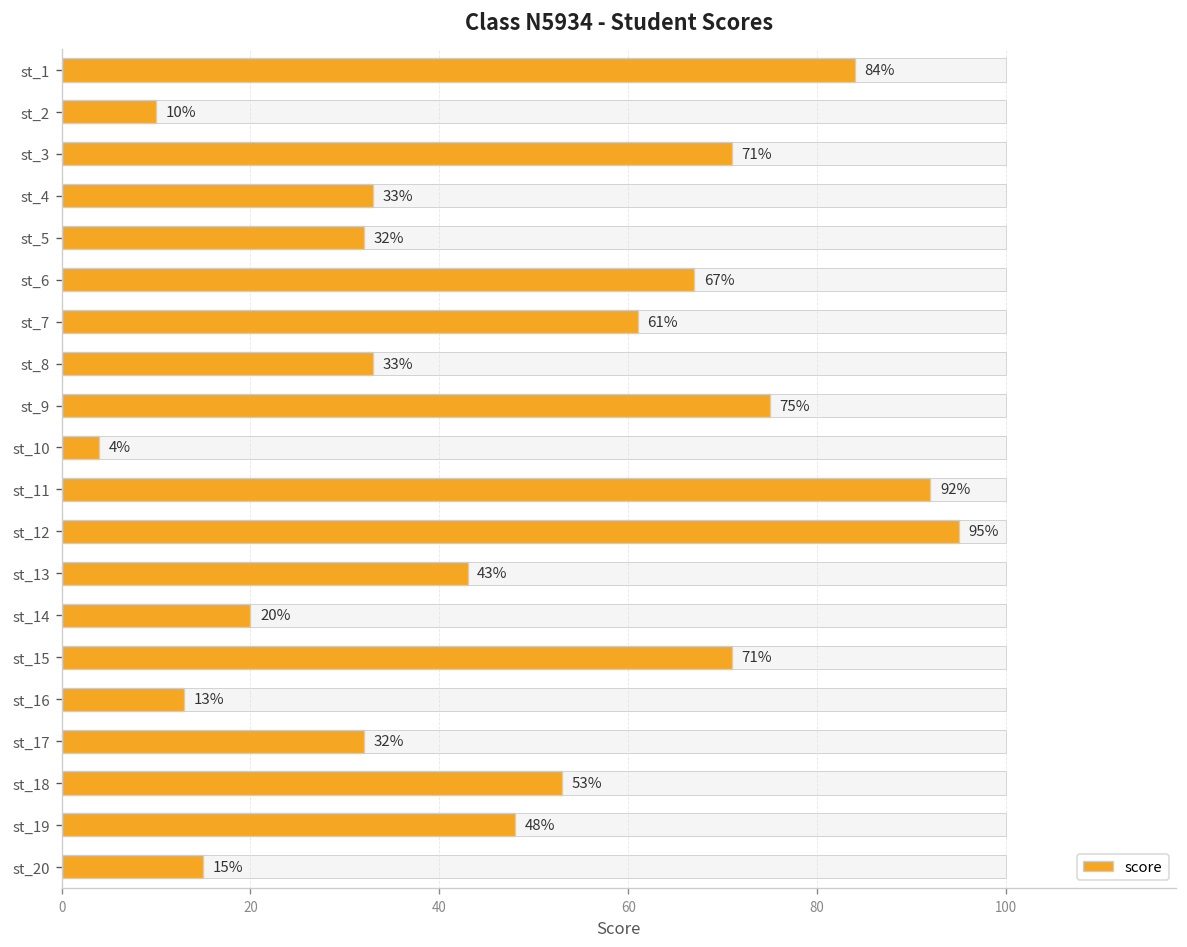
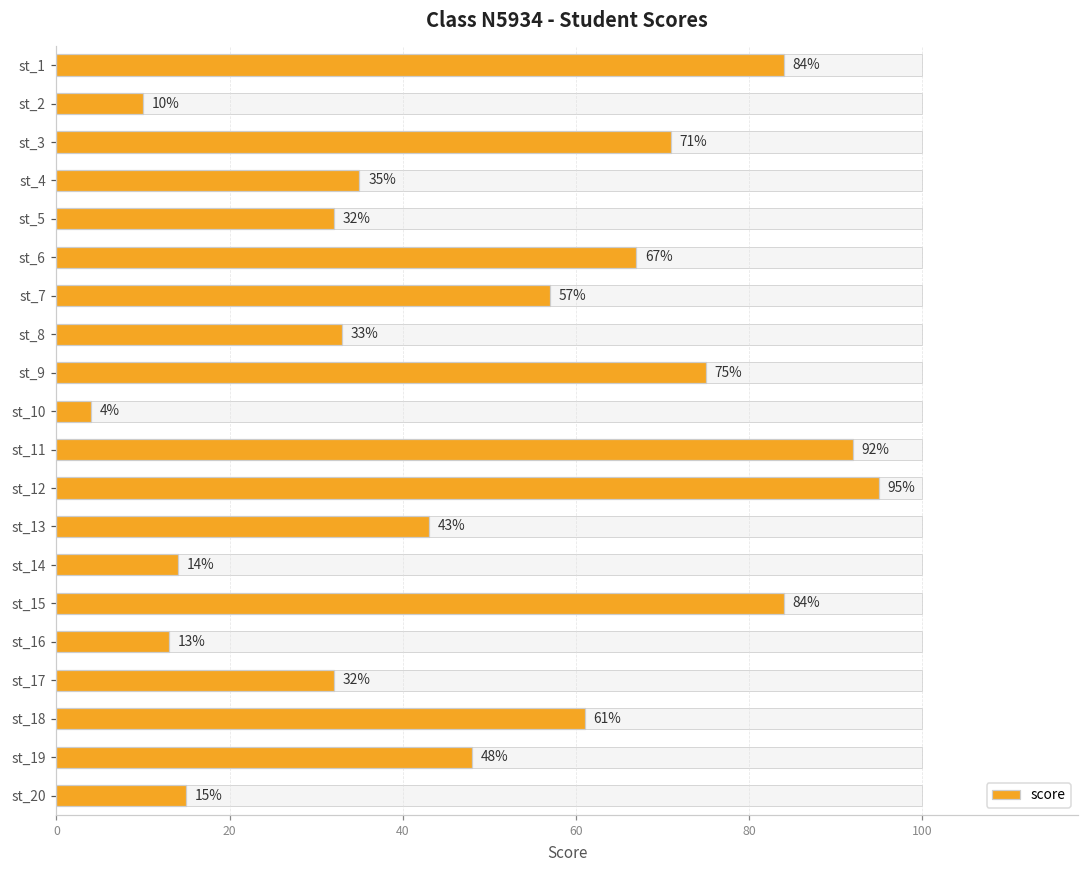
  {
    "st_1": "84%",
    "st_2": "10%",
    "st_3": "71%",
-   "st_4": "33%",
+   "st_4": "35%",
    "st_5": "32%",
    "st_6": "67%",
-   "st_7": "61%",
+   "st_7": "57%",
    "st_8": "33%",
    "st_9": "75%",
    "st_10": "4%",
    "st_11": "92%",
    "st_12": "95%",
    "st_13": "43%",
-   "st_14": "20%",
-   "st_15": "71%",
+   "st_14": "14%",
+   "st_15": "84%",
    "st_16": "13%",
    "st_17": "32%",
-   "st_18": "53%",
+   "st_18": "61%",
    "st_19": "48%",
    "st_20": "15%"
  }
